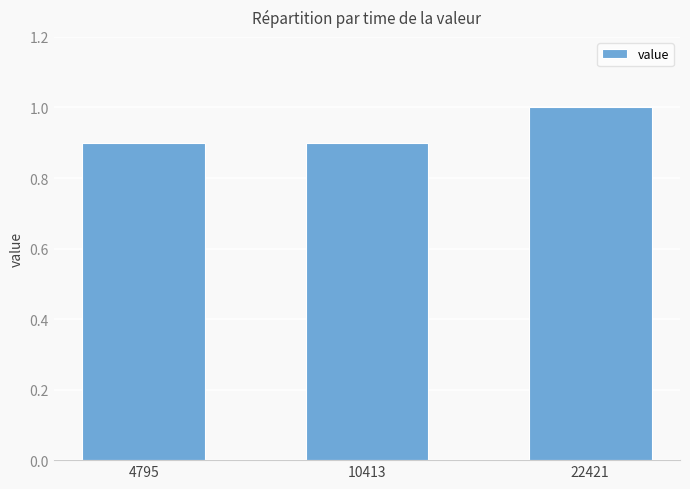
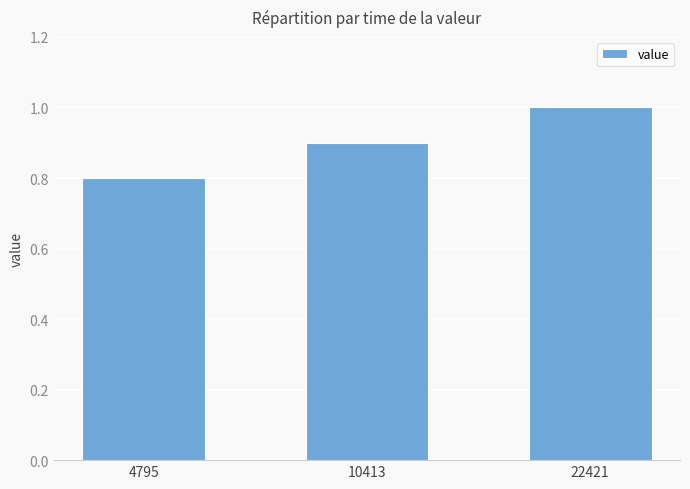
  {
-   "4795": 0.9,
+   "4795": 0.8,
    "10413": 0.9,
    "22421": 1.0
  }
